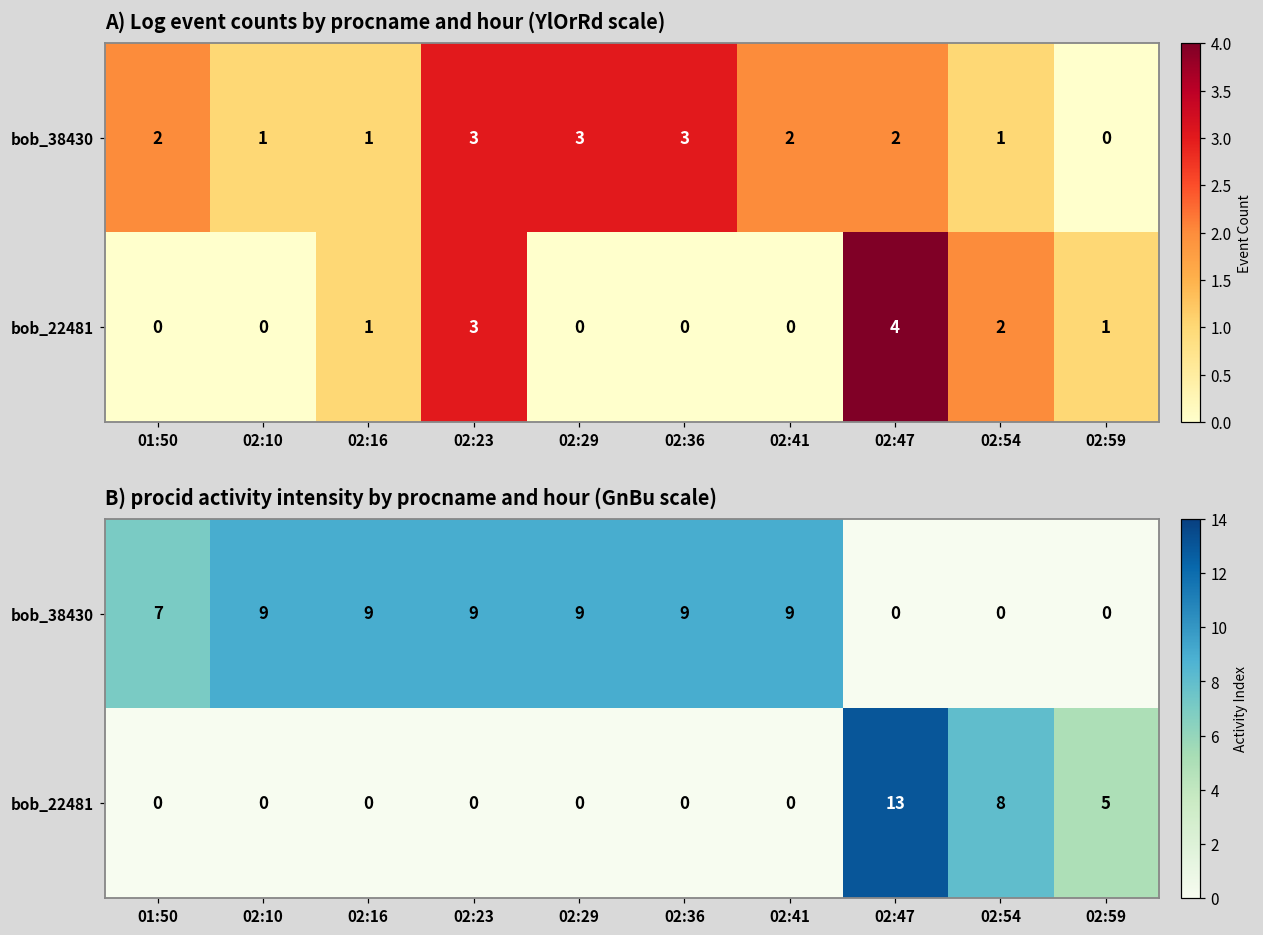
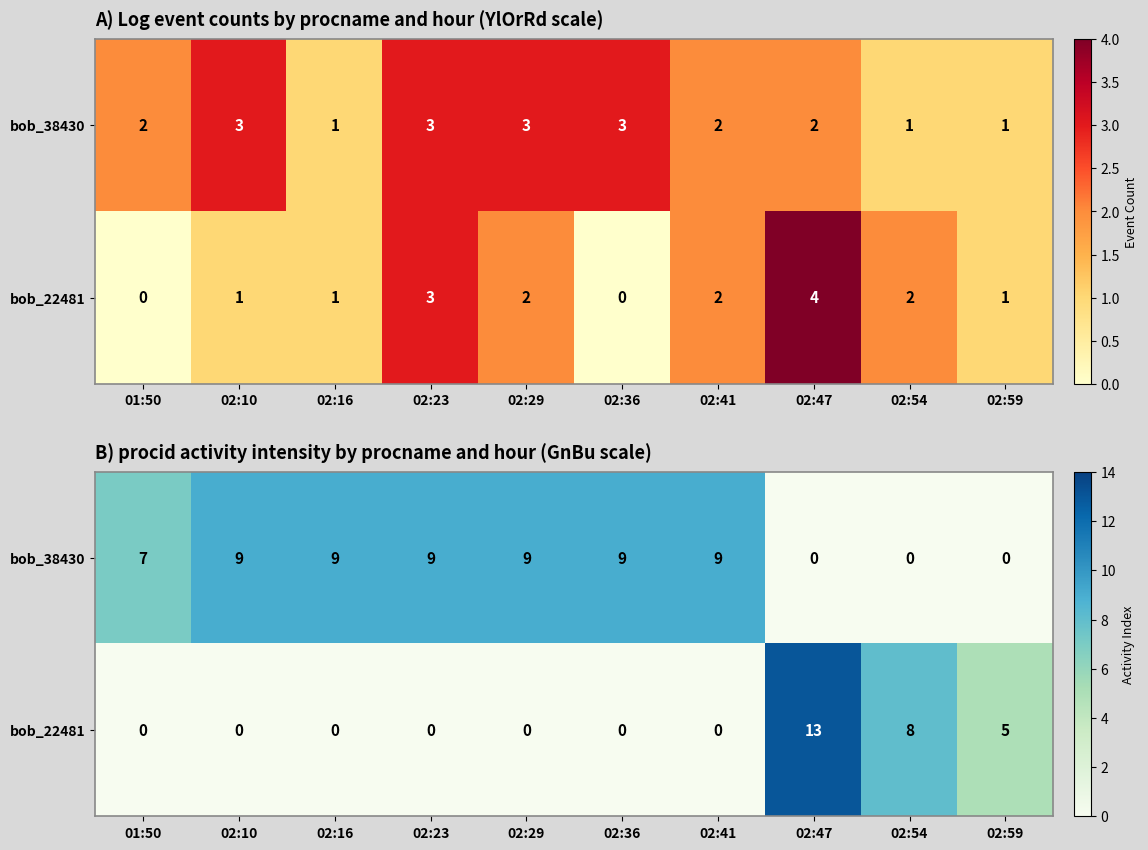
  {
    "A) Log event counts by procname and hour (YlOrRd scale)": {
      "bob_38430": {
        "01:50": 2,
-       "02:10": 1,
+       "02:10": 3,
        "02:16": 1,
        "02:23": 3,
        "02:29": 3,
        "02:36": 3,
        "02:41": 2,
        "02:47": 2,
        "02:54": 1,
-       "02:59": 0
+       "02:59": 1
      },
      "bob_22481": {
        "01:50": 0,
-       "02:10": 0,
+       "02:10": 1,
        "02:16": 1,
        "02:23": 3,
-       "02:29": 0,
+       "02:29": 2,
        "02:36": 0,
-       "02:41": 0,
+       "02:41": 2,
        "02:47": 4,
        "02:54": 2,
        "02:59": 1
      }
    },
    "B) procid activity intensity by procname and hour (GnBu scale)": {
      "bob_38430": {
        "01:50": 7,
        "02:10": 9,
        "02:16": 9,
        "02:23": 9,
        "02:29": 9,
        "02:36": 9,
        "02:41": 9,
        "02:47": 0,
        "02:54": 0,
        "02:59": 0
      },
      "bob_22481": {
        "01:50": 0,
        "02:10": 0,
        "02:16": 0,
        "02:23": 0,
        "02:29": 0,
        "02:36": 0,
        "02:41": 0,
        "02:47": 13,
        "02:54": 8,
        "02:59": 5
      }
    }
  }
